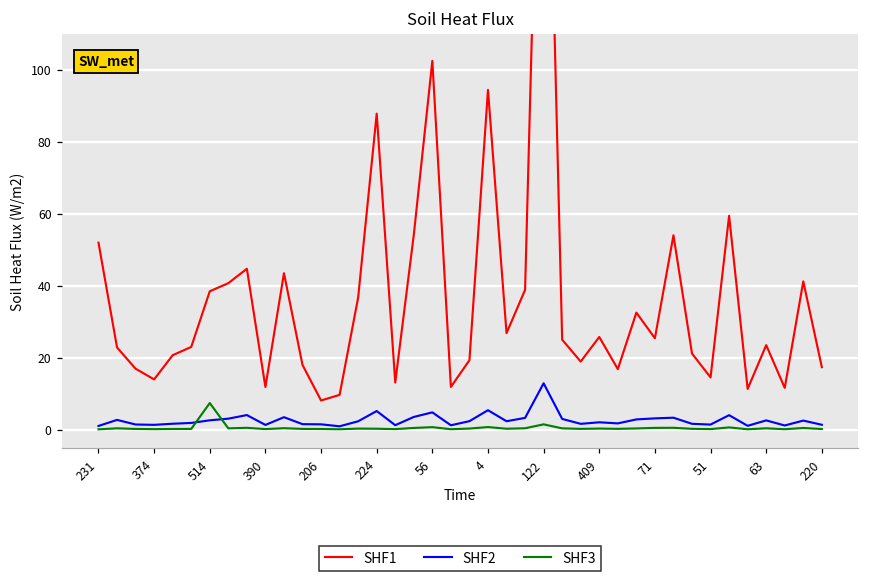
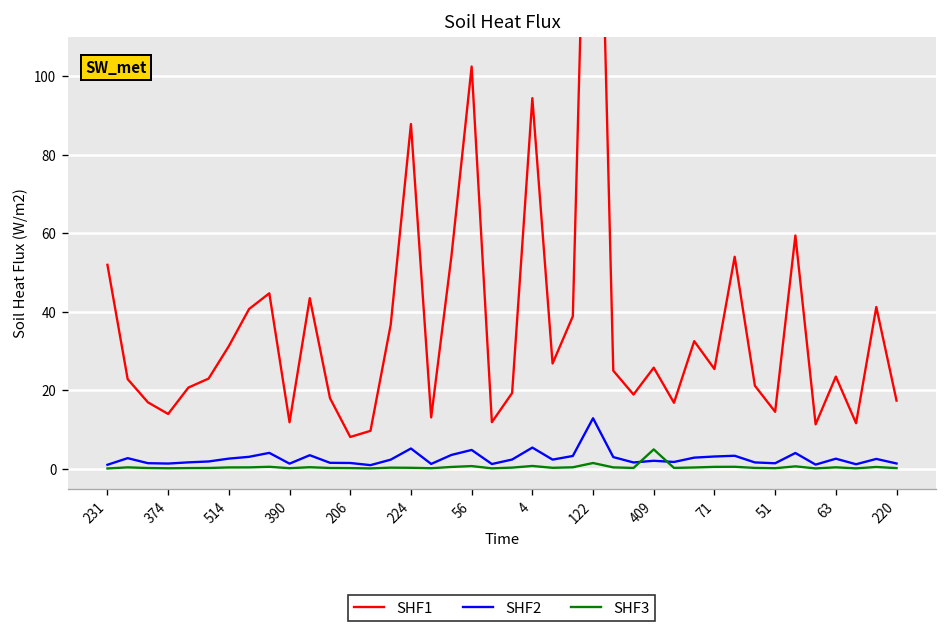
  {
    "SHF1": {
      "231": 52,
      "374": 14,
-     "514": 38,
+     "514": 31,
      "390": 12,
      "206": 8,
      "224": 88,
      "56": 103,
      "4": 94,
      "409": 26,
      "71": 25,
      "51": 15,
      "63": 24,
      "220": 17
    },
    "SHF2": {
      "231": 1,
      "374": 1,
      "514": 3,
      "390": 1,
      "206": 2,
      "224": 5,
      "56": 5,
      "4": 5,
      "122": 13,
      "409": 2,
      "71": 3,
      "51": 1,
      "63": 3,
      "220": 1
    },
    "SHF3": {
      "231": 0,
      "374": 0,
-     "514": 7,
+     "514": 0,
      "390": 0,
      "206": 0,
      "224": 0,
      "56": 1,
      "4": 1,
      "122": 2,
-     "409": 0,
+     "409": 5,
      "71": 1,
      "51": 0,
      "63": 0,
      "220": 0
    }
  }
